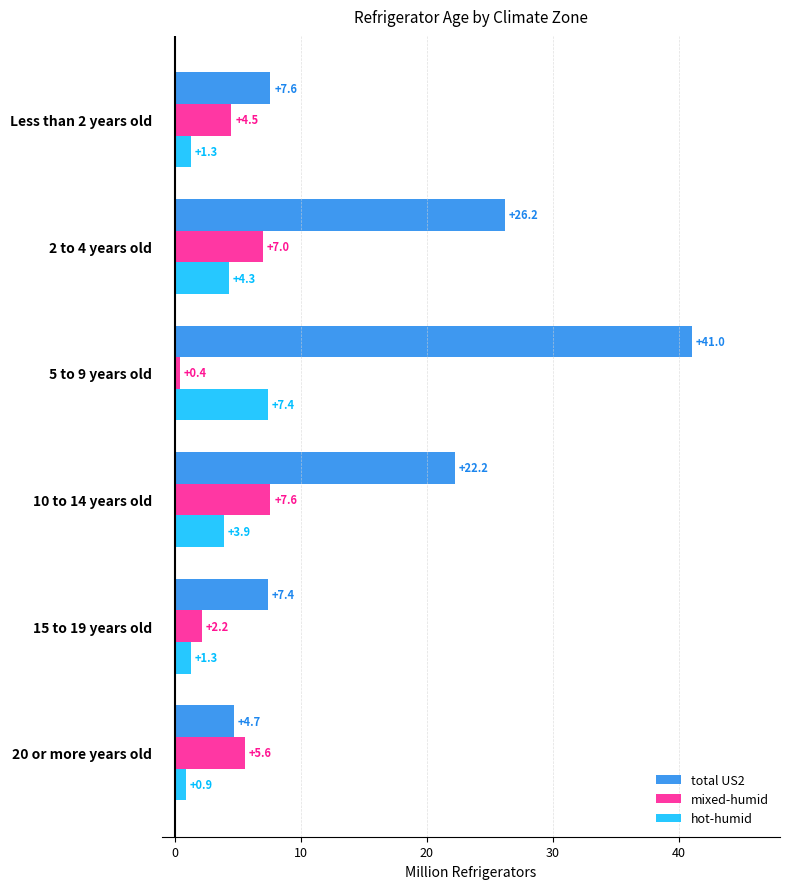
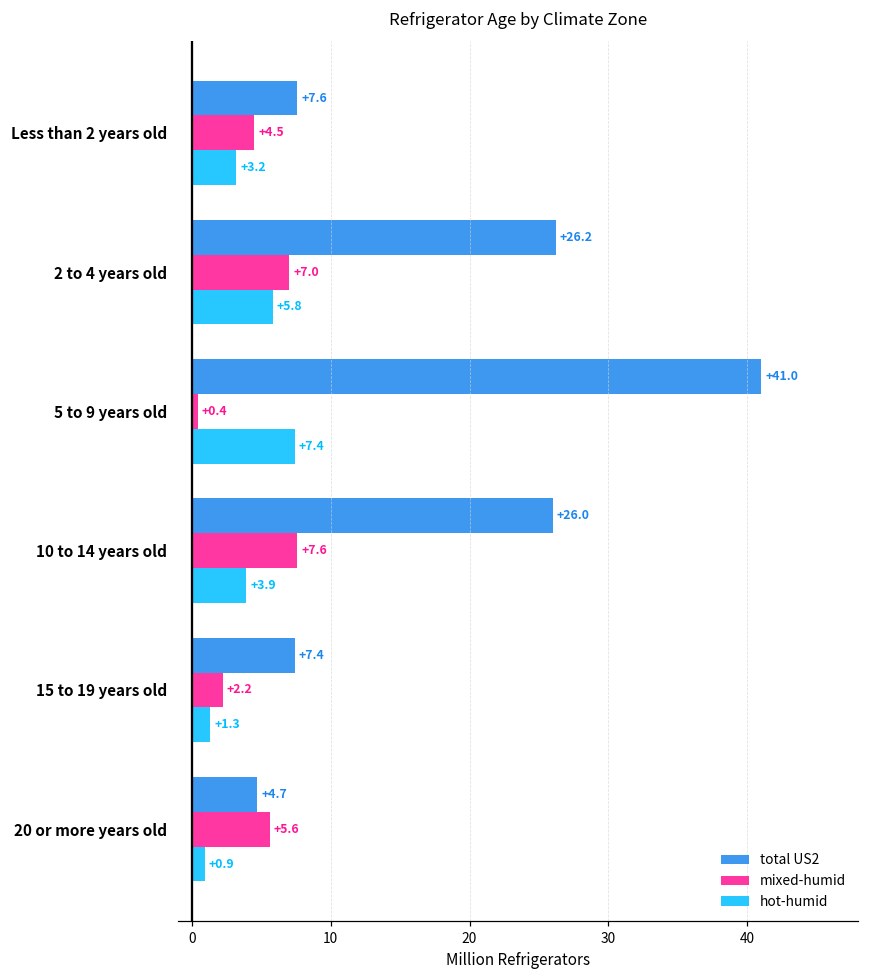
  {
    "total US2": {
      "Less than 2 years old": "+7.6",
      "2 to 4 years old": "+26.2",
      "5 to 9 years old": "+41.0",
-     "10 to 14 years old": "+22.2",
+     "10 to 14 years old": "+26.0",
      "15 to 19 years old": "+7.4",
      "20 or more years old": "+4.7"
    },
    "mixed-humid": {
      "Less than 2 years old": "+4.5",
      "2 to 4 years old": "+7.0",
      "5 to 9 years old": "+0.4",
      "10 to 14 years old": "+7.6",
      "15 to 19 years old": "+2.2",
      "20 or more years old": "+5.6"
    },
    "hot-humid": {
-     "Less than 2 years old": "+1.3",
-     "2 to 4 years old": "+4.3",
+     "Less than 2 years old": "+3.2",
+     "2 to 4 years old": "+5.8",
      "5 to 9 years old": "+7.4",
      "10 to 14 years old": "+3.9",
      "15 to 19 years old": "+1.3",
      "20 or more years old": "+0.9"
    }
  }
